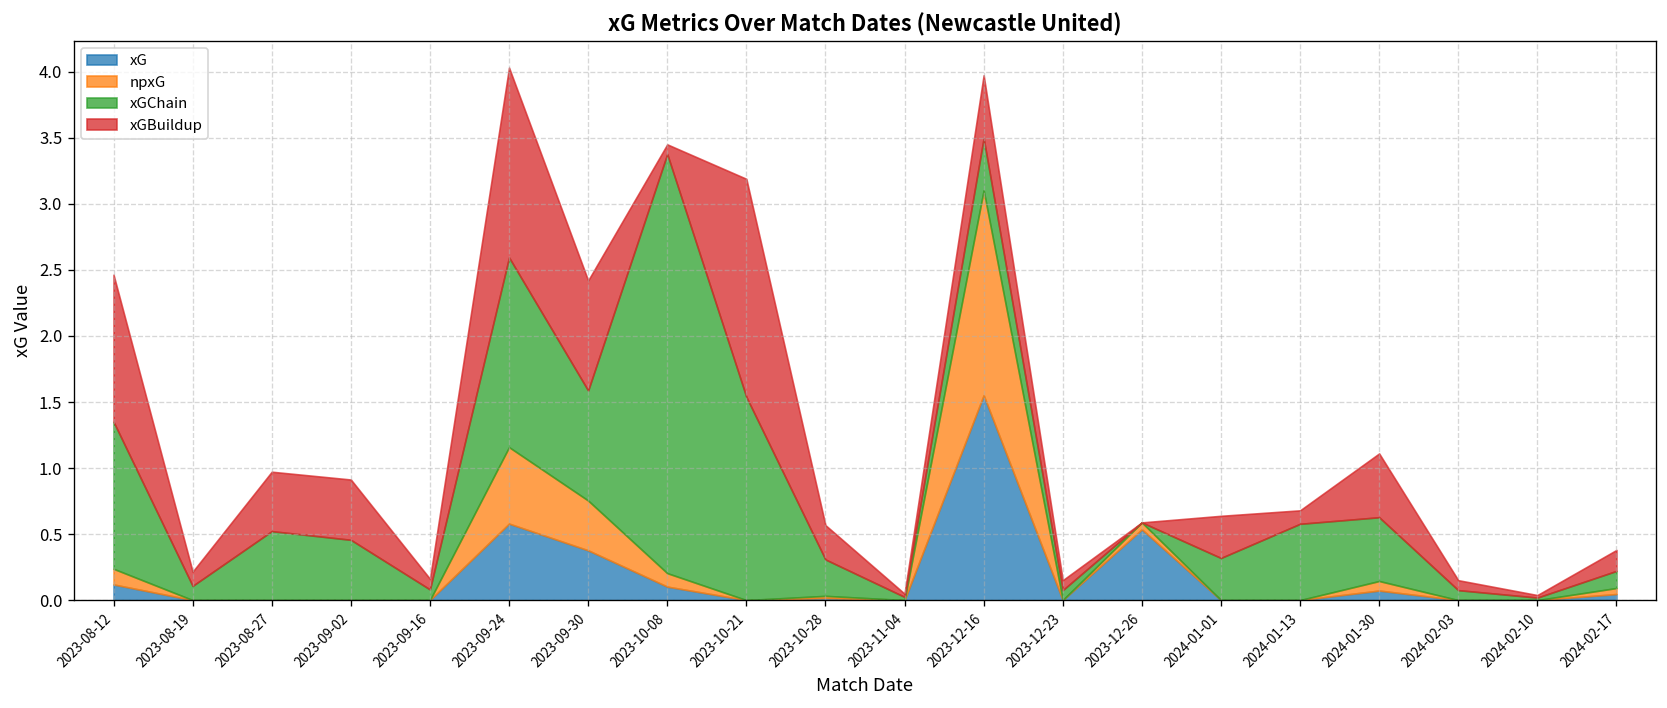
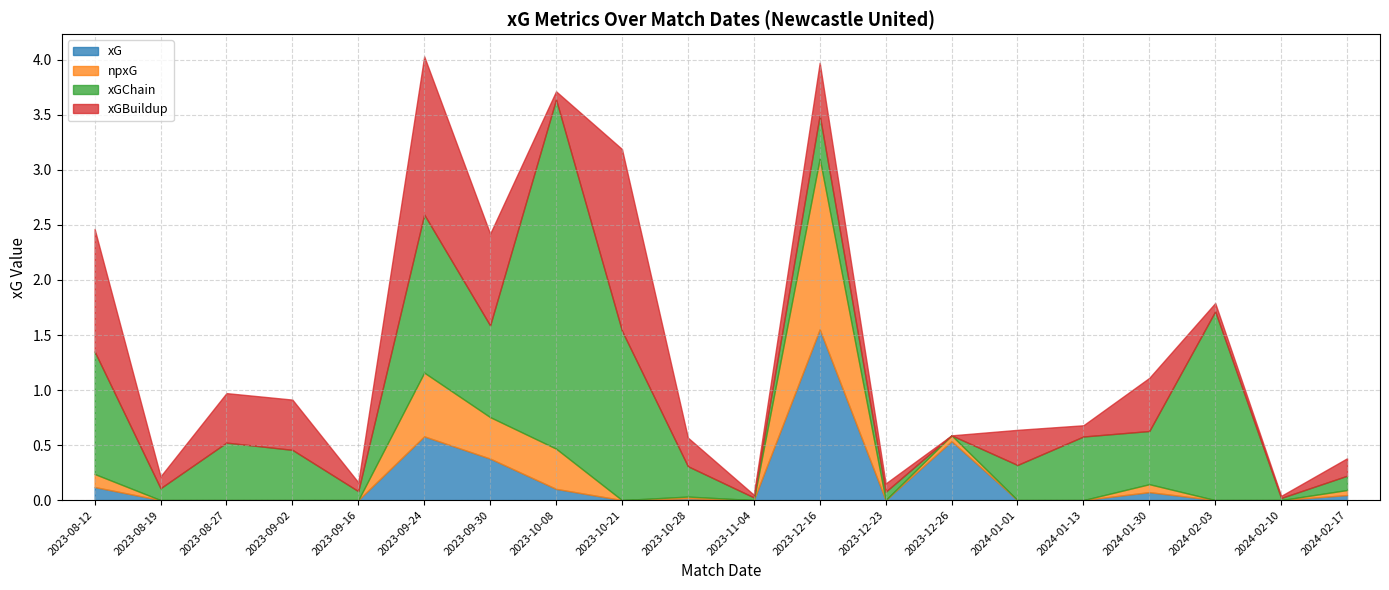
  {
    "xG": {
      "2023-08-12": 0.12,
      "2023-09-24": 0.58,
      "2023-09-30": 0.38,
      "2023-10-08": 0.10,
      "2023-12-16": 1.55,
      "2023-12-26": 0.54,
      "2024-01-30": 0.07,
      "2024-02-17": 0.05
    },
    "npxG": {
      "2023-08-12": 0.12,
      "2023-09-24": 0.58,
      "2023-09-30": 0.38,
-     "2023-10-08": 0.10,
+     "2023-10-08": 0.37,
      "2023-12-16": 1.55,
      "2024-01-30": 0.07,
      "2024-02-17": 0.05
    },
    "xGChain": {
      "2023-08-12": 1.11,
      "2023-08-19": 0.11,
      "2023-08-27": 0.52,
      "2023-09-02": 0.46,
      "2023-09-16": 0.08,
      "2023-09-24": 1.44,
      "2023-09-30": 0.83,
      "2023-10-08": 3.17,
      "2023-10-21": 1.54,
      "2023-10-28": 0.28,
      "2023-11-04": 0.02,
      "2023-12-16": 0.39,
      "2023-12-23": 0.08,
      "2024-01-01": 0.32,
      "2024-01-13": 0.58,
      "2024-01-30": 0.48,
-     "2024-02-03": 0.08,
+     "2024-02-03": 1.72,
      "2024-02-17": 0.13
    },
    "xGBuildup": {
      "2023-08-12": 1.11,
      "2023-08-19": 0.11,
      "2023-08-27": 0.45,
      "2023-09-02": 0.46,
      "2023-09-16": 0.08,
      "2023-09-24": 1.44,
      "2023-09-30": 0.83,
      "2023-10-08": 0.07,
      "2023-10-21": 1.65,
      "2023-10-28": 0.26,
      "2023-11-04": 0.02,
      "2023-12-16": 0.48,
      "2023-12-23": 0.08,
      "2024-01-01": 0.32,
      "2024-01-13": 0.10,
      "2024-01-30": 0.48,
      "2024-02-03": 0.08,
      "2024-02-17": 0.16
    }
  }
